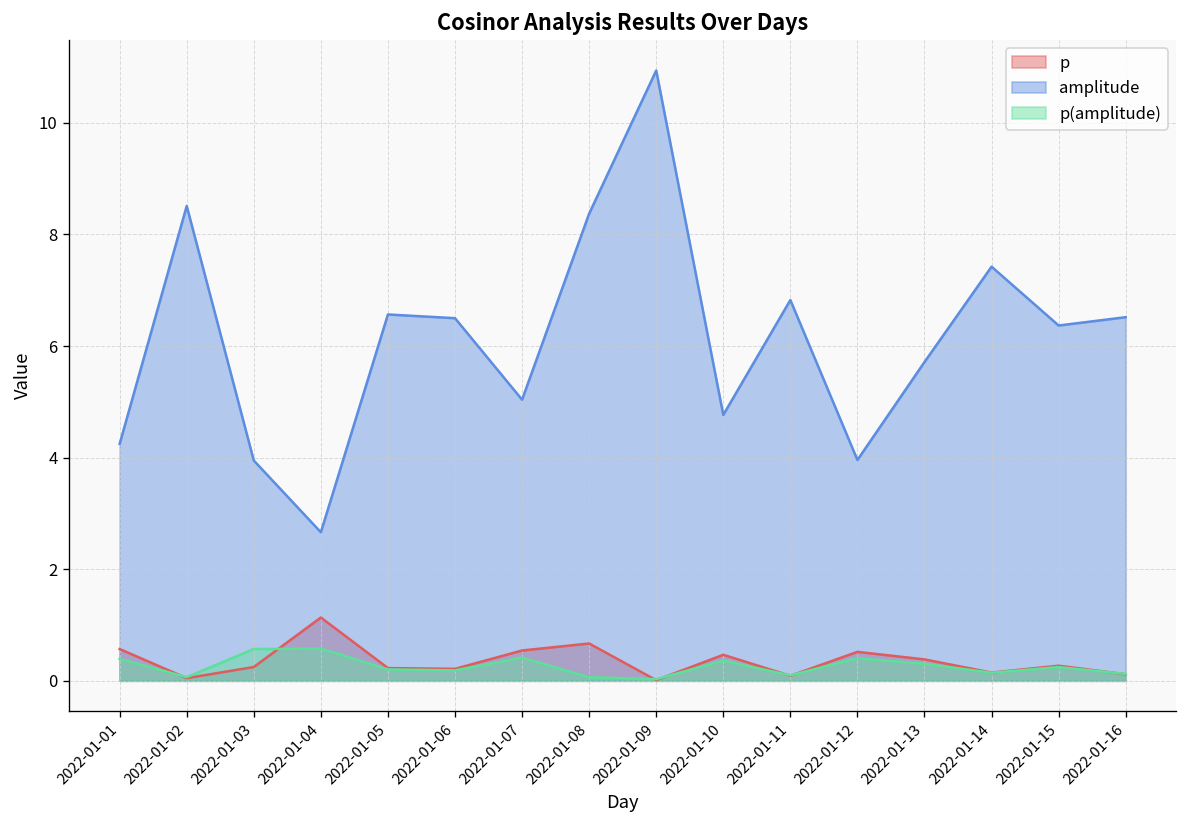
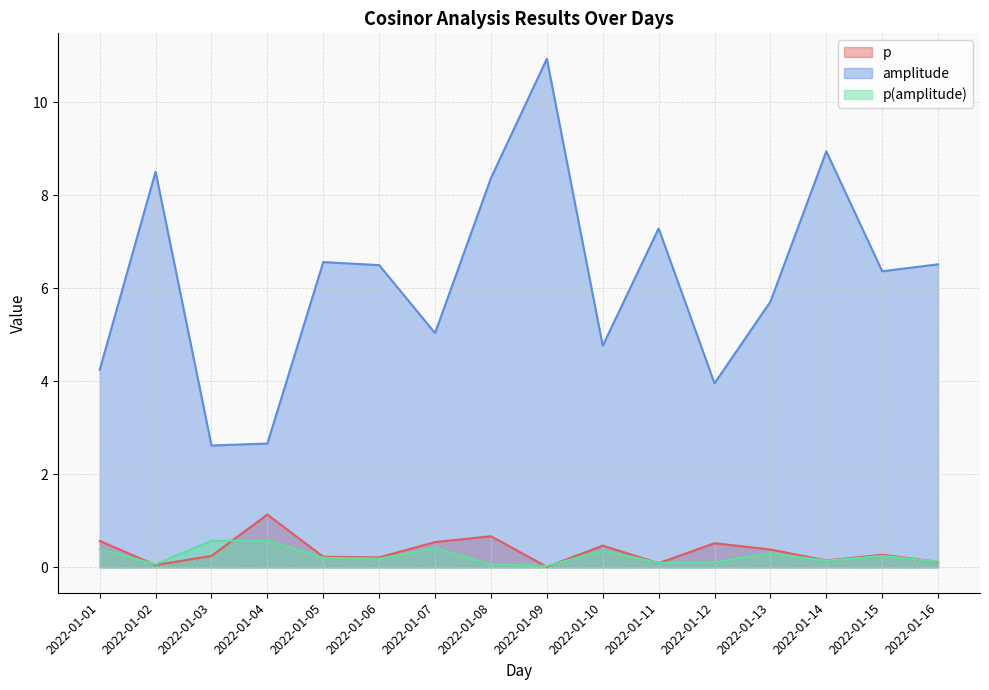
  {
    "p": {
      "2022-01-01": 0.6,
      "2022-01-03": 0.2,
      "2022-01-04": 1.1,
      "2022-01-07": 0.5,
      "2022-01-08": 0.7,
      "2022-01-10": 0.5,
      "2022-01-12": 0.5,
      "2022-01-13": 0.4
    },
    "amplitude": {
      "2022-01-01": 4.2,
      "2022-01-02": 8.5,
-     "2022-01-03": 3.9,
+     "2022-01-03": 2.6,
      "2022-01-04": 2.7,
      "2022-01-05": 6.6,
      "2022-01-06": 6.5,
      "2022-01-07": 5.0,
      "2022-01-08": 8.4,
      "2022-01-09": 10.9,
      "2022-01-10": 4.8,
-     "2022-01-11": 6.8,
+     "2022-01-11": 7.3,
      "2022-01-12": 4.0,
      "2022-01-13": 5.7,
-     "2022-01-14": 7.4,
+     "2022-01-14": 8.9,
      "2022-01-15": 6.4,
      "2022-01-16": 6.5
    },
    "p(amplitude)": {
      "2022-01-01": 0.4,
      "2022-01-03": 0.6,
      "2022-01-04": 0.6,
      "2022-01-07": 0.4,
      "2022-01-08": 0.1,
      "2022-01-10": 0.4,
-     "2022-01-12": 0.4,
+     "2022-01-12": 0.1,
      "2022-01-13": 0.3
    }
  }
